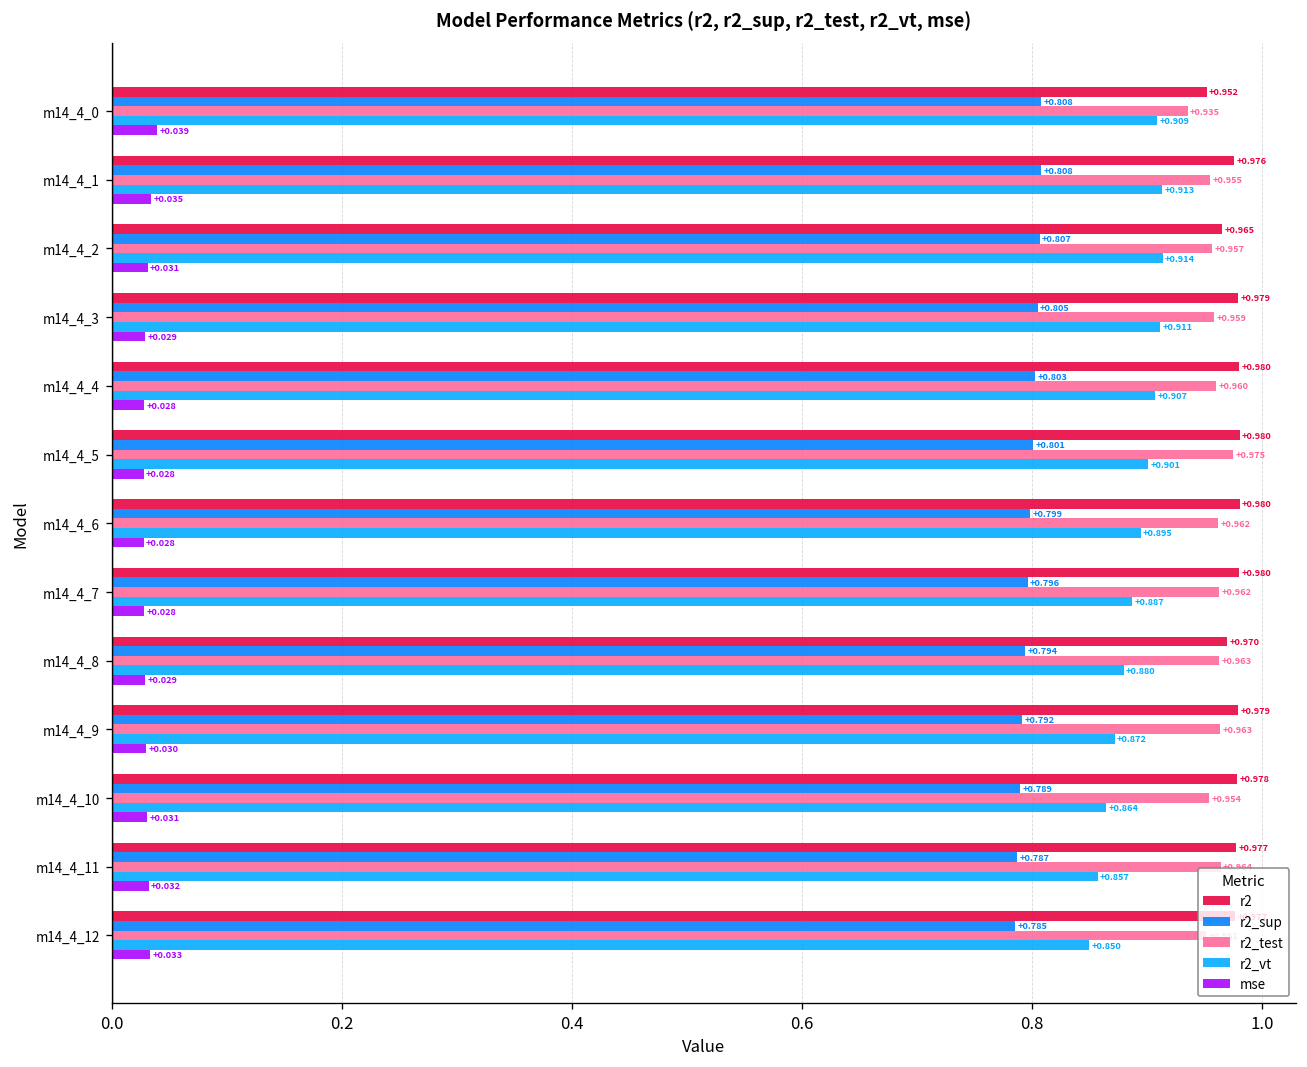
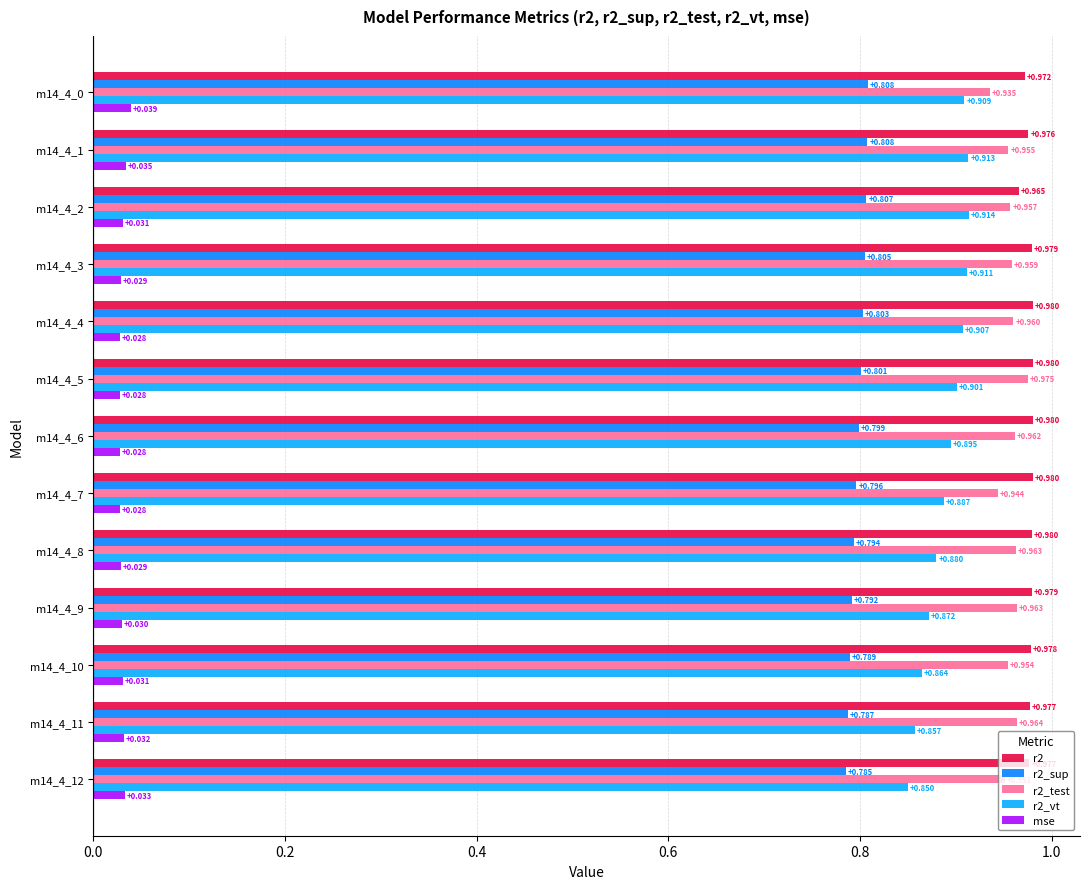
  {
    "r2": {
-     "m14_4_0": "+0.952",
+     "m14_4_0": "+0.972",
      "m14_4_1": "+0.976",
      "m14_4_2": "+0.965",
      "m14_4_3": "+0.979",
      "m14_4_4": "+0.980",
      "m14_4_5": "+0.980",
      "m14_4_6": "+0.980",
      "m14_4_7": "+0.980",
-     "m14_4_8": "+0.970",
+     "m14_4_8": "+0.980",
      "m14_4_9": "+0.979",
      "m14_4_10": "+0.978",
      "m14_4_11": "+0.977"
    },
    "r2_test": {
      "m14_4_0": "+0.935",
      "m14_4_1": "+0.955",
      "m14_4_2": "+0.957",
      "m14_4_3": "+0.959",
      "m14_4_4": "+0.960",
      "m14_4_5": "+0.975",
      "m14_4_6": "+0.962",
-     "m14_4_7": "+0.962",
+     "m14_4_7": "+0.944",
      "m14_4_8": "+0.963",
      "m14_4_9": "+0.963",
      "m14_4_10": "+0.954",
      "m14_4_11": "+0.964"
    },
    "mse": {
      "m14_4_0": "+0.039",
      "m14_4_1": "+0.035",
      "m14_4_2": "+0.031",
      "m14_4_3": "+0.029",
      "m14_4_4": "+0.028",
      "m14_4_5": "+0.028",
      "m14_4_6": "+0.028",
      "m14_4_7": "+0.028",
      "m14_4_8": "+0.029",
      "m14_4_9": "+0.030",
      "m14_4_10": "+0.031",
      "m14_4_11": "+0.032",
      "m14_4_12": "+0.033"
    }
  }
